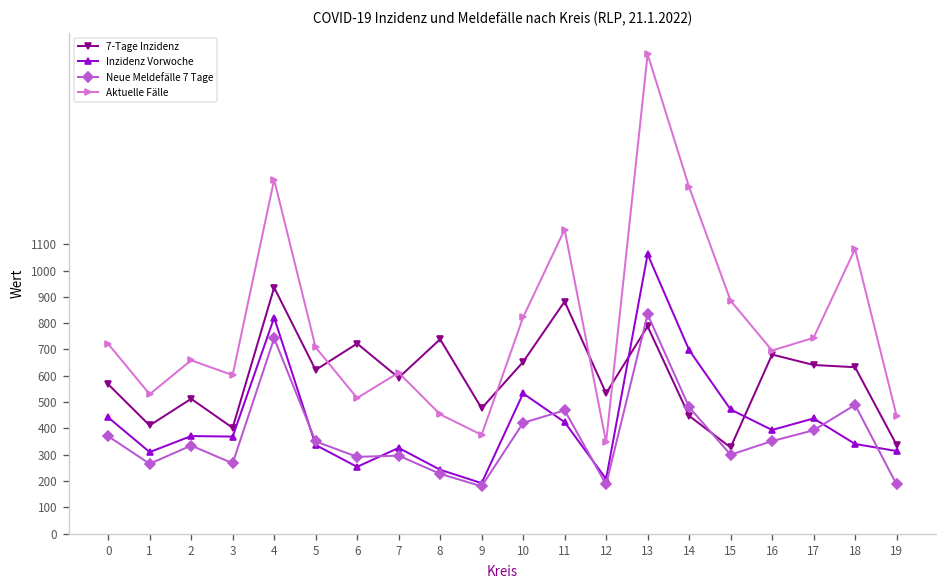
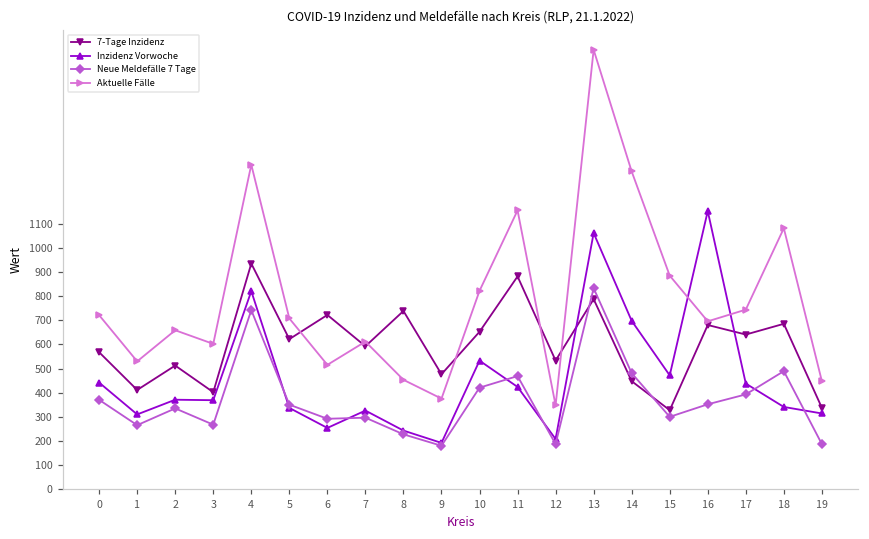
  {
    "7-Tage Inzidenz": {
      "0": 570,
      "1": 410,
      "2": 510,
      "3": 400,
      "4": 940,
      "5": 620,
      "6": 720,
      "7": 590,
      "8": 740,
      "9": 480,
      "10": 650,
      "11": 880,
      "12": 530,
      "13": 790,
      "14": 450,
      "15": 330,
      "16": 680,
      "17": 640,
-     "18": 630,
+     "18": 690,
      "19": 340
    },
    "Inzidenz Vorwoche": {
      "0": 440,
      "1": 310,
      "2": 370,
      "3": 370,
      "4": 820,
      "5": 340,
      "6": 250,
      "7": 330,
      "8": 240,
      "9": 190,
      "10": 530,
      "11": 420,
      "12": 210,
      "13": 1060,
      "14": 700,
      "15": 470,
-     "16": 390,
+     "16": 1150,
      "17": 440,
      "18": 340,
      "19": 310
    }
  }
